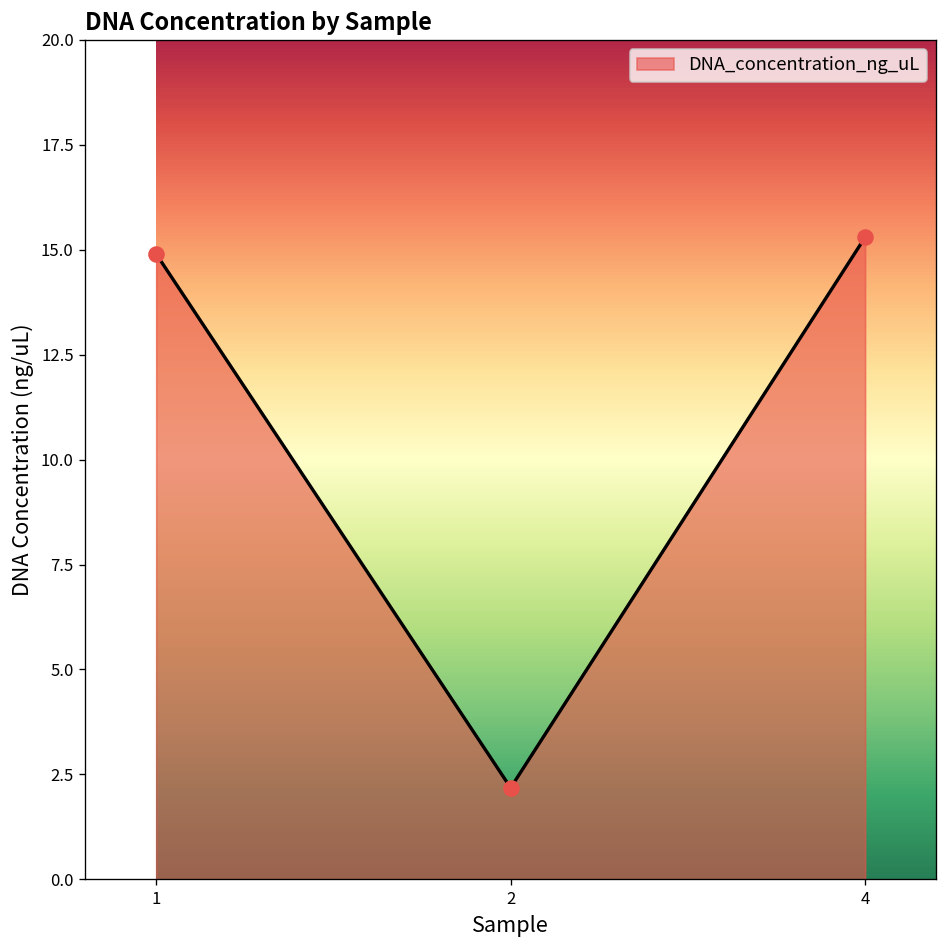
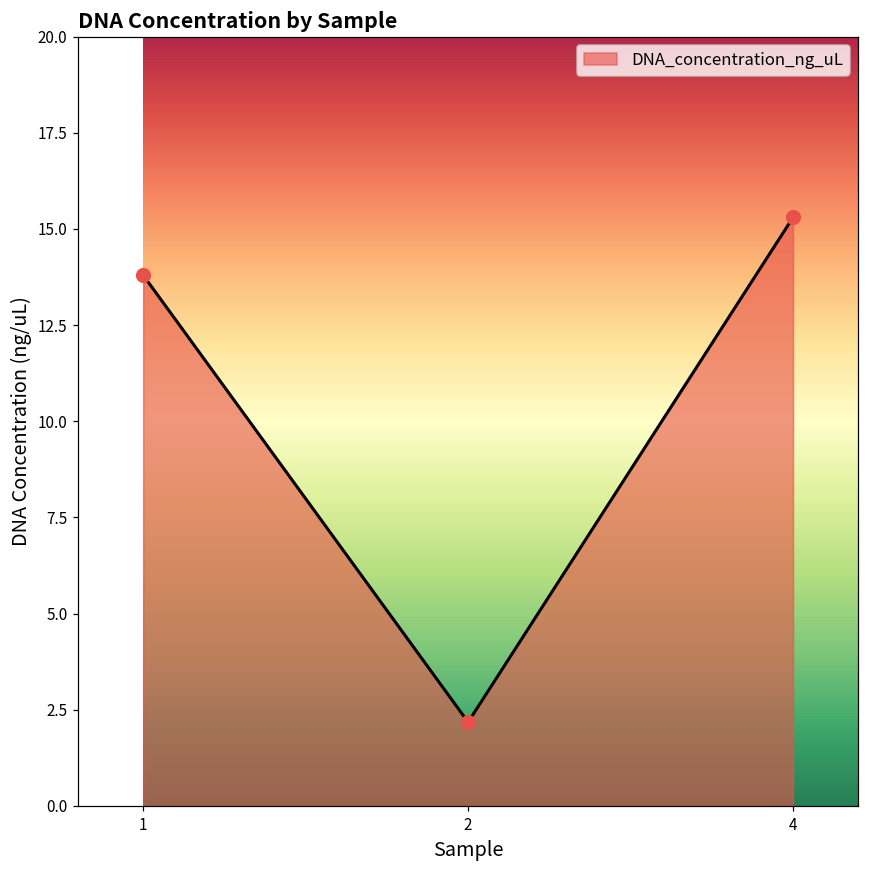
  {
-   "1": 14.9,
+   "1": 13.8,
    "2": 2.2,
    "4": 15.3
  }
